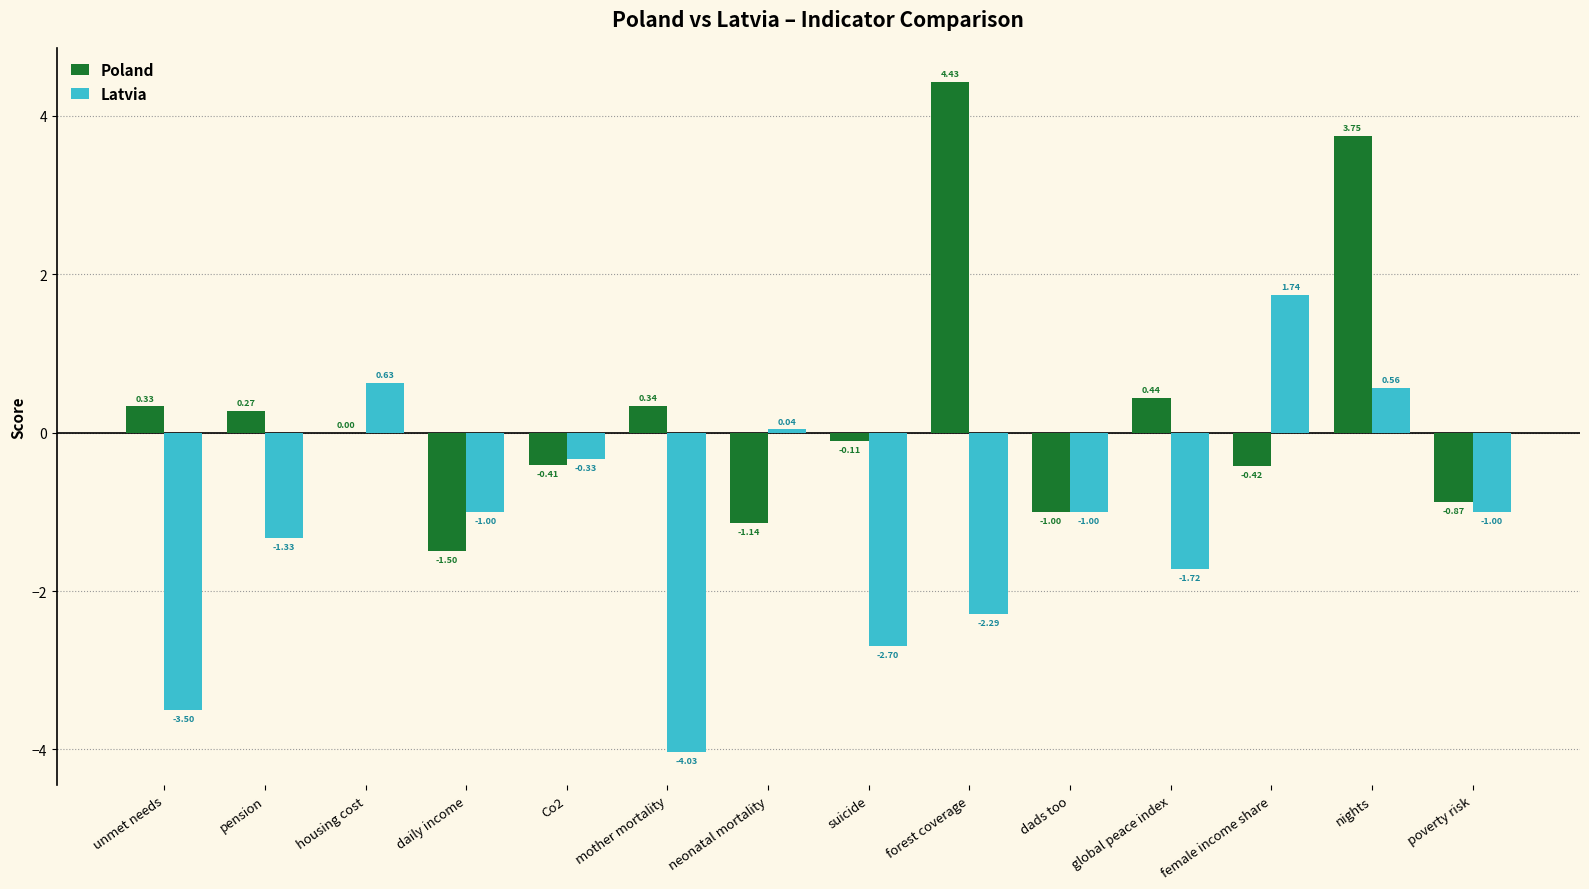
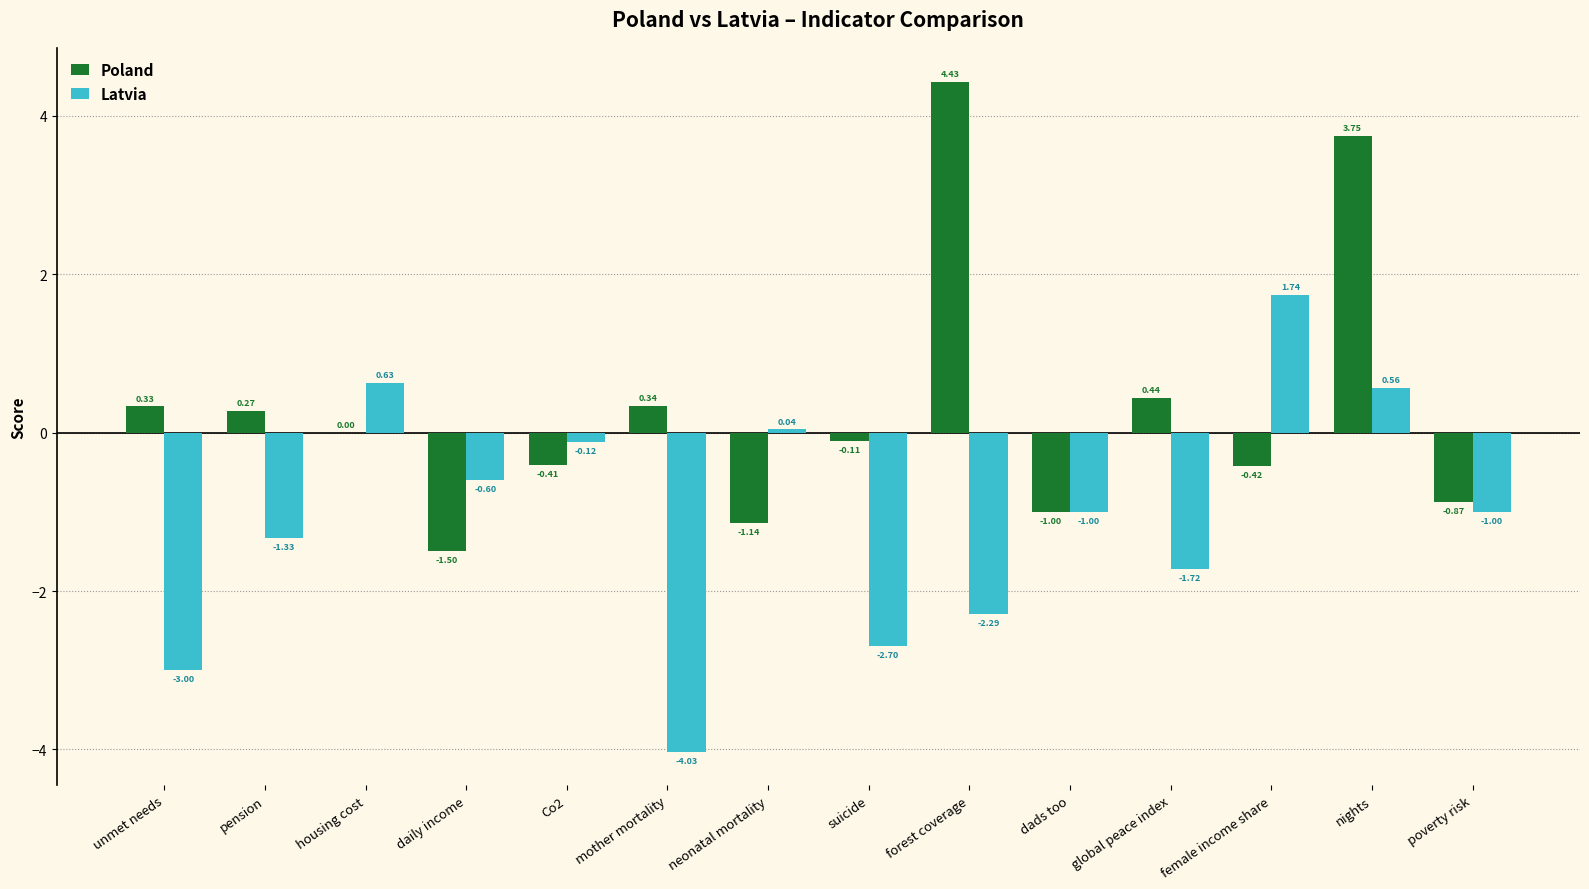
  {
    "Poland": {
      "unmet needs": 0.33,
      "pension": 0.27,
      "housing cost": 0.00,
      "daily income": -1.50,
      "Co2": -0.41,
      "mother mortality": 0.34,
      "neonatal mortality": -1.14,
      "suicide": -0.11,
      "forest coverage": 4.43,
      "dads too": -1.00,
      "global peace index": 0.44,
      "female income share": -0.42,
      "nights": 3.75,
      "poverty risk": -0.87
    },
    "Latvia": {
-     "unmet needs": -3.50,
+     "unmet needs": -3.00,
      "pension": -1.33,
      "housing cost": 0.63,
-     "daily income": -1.00,
-     "Co2": -0.33,
+     "daily income": -0.60,
+     "Co2": -0.12,
      "mother mortality": -4.03,
      "neonatal mortality": 0.04,
      "suicide": -2.70,
      "forest coverage": -2.29,
      "dads too": -1.00,
      "global peace index": -1.72,
      "female income share": 1.74,
      "nights": 0.56,
      "poverty risk": -1.00
    }
  }
